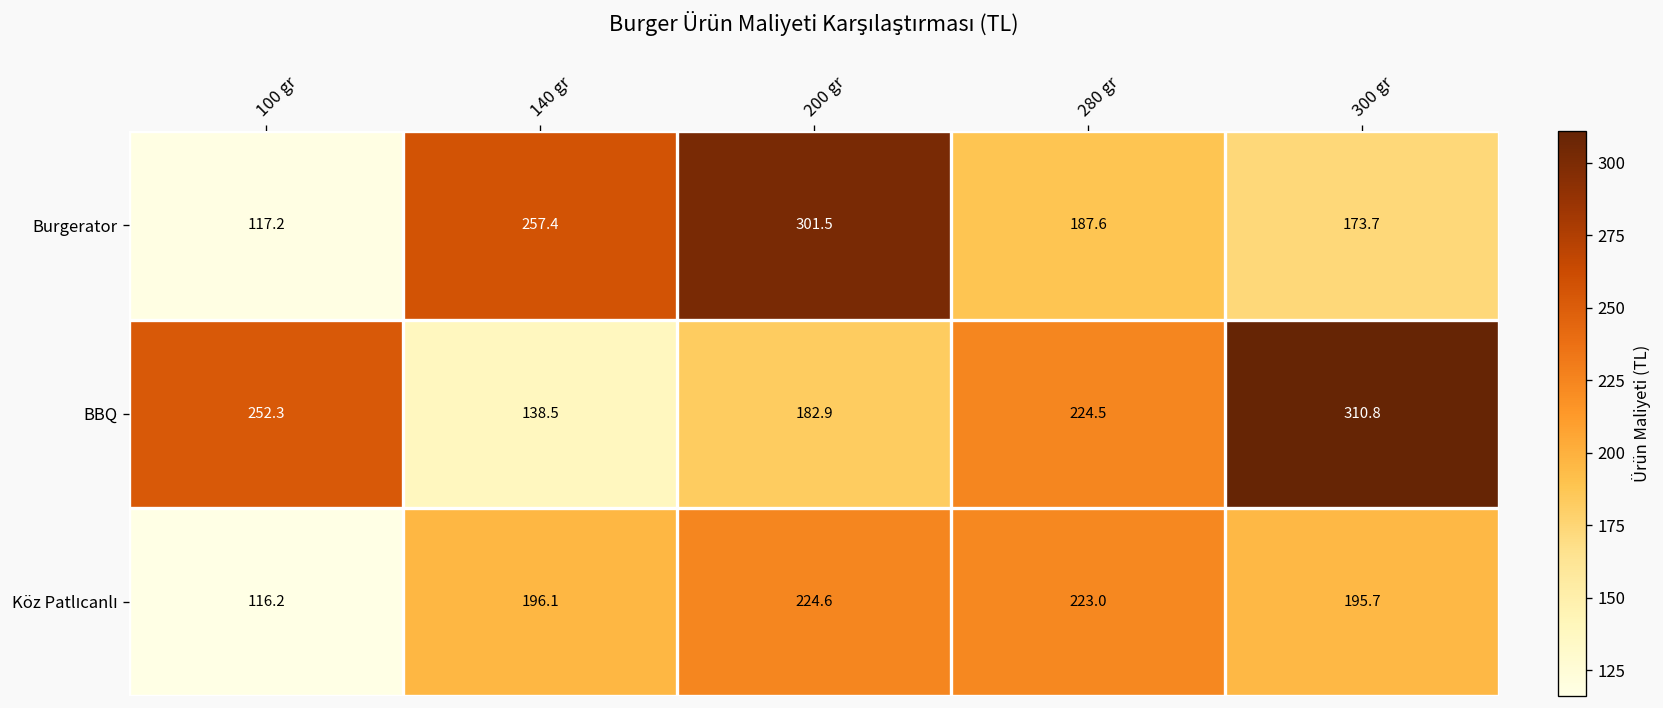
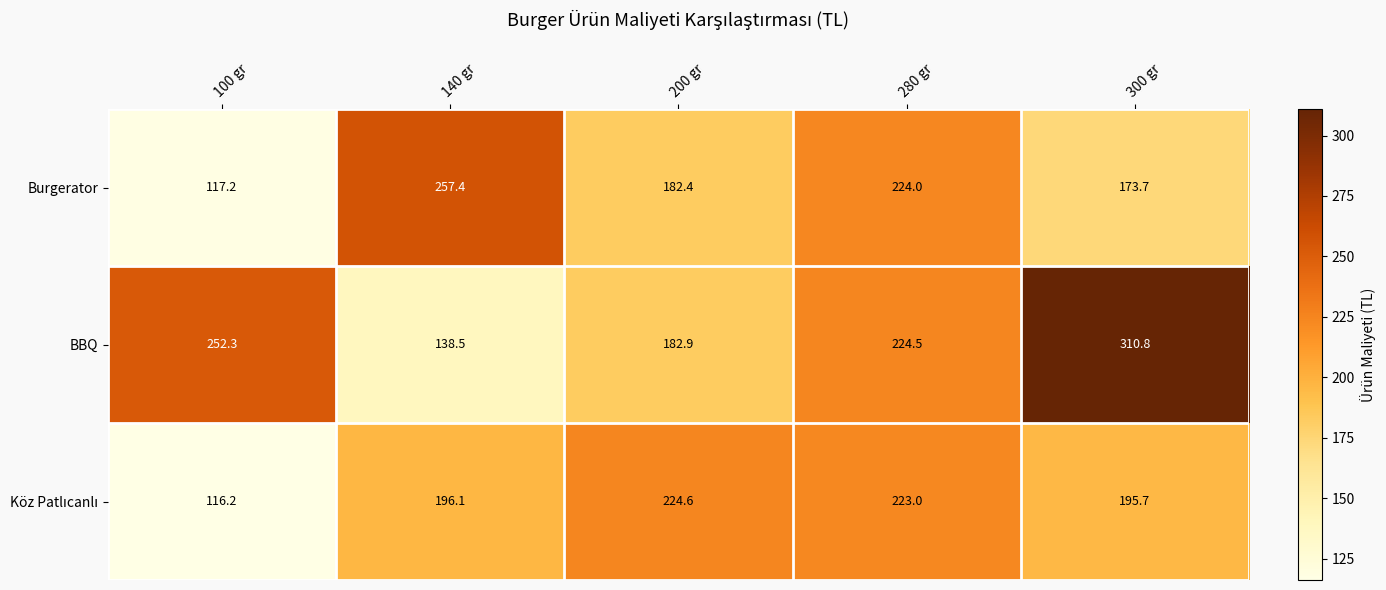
  {
    "Burgerator": {
      "100 gr": 117.2,
      "140 gr": 257.4,
-     "200 gr": 301.5,
-     "280 gr": 187.6,
+     "200 gr": 182.4,
+     "280 gr": 224.0,
      "300 gr": 173.7
    },
    "BBQ": {
      "100 gr": 252.3,
      "140 gr": 138.5,
      "200 gr": 182.9,
      "280 gr": 224.5,
      "300 gr": 310.8
    },
    "Köz Patlıcanlı": {
      "100 gr": 116.2,
      "140 gr": 196.1,
      "200 gr": 224.6,
      "280 gr": 223.0,
      "300 gr": 195.7
    }
  }
